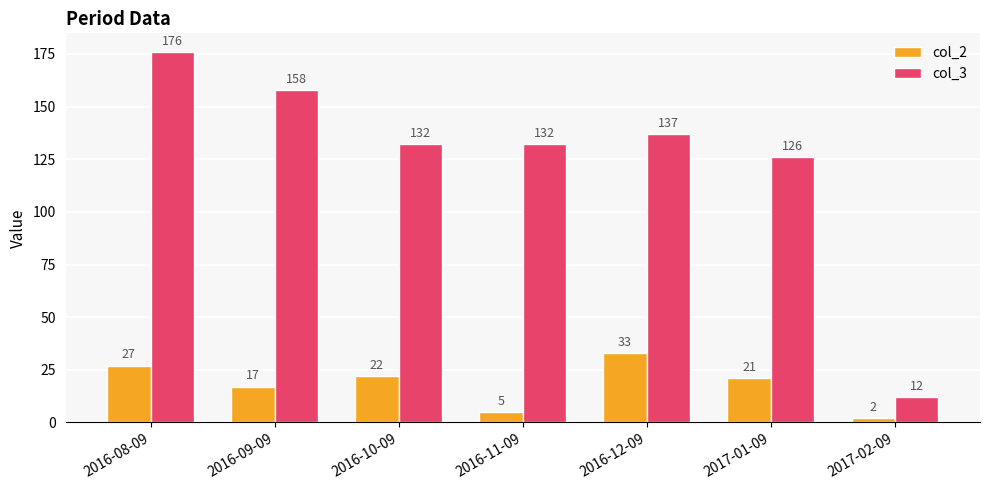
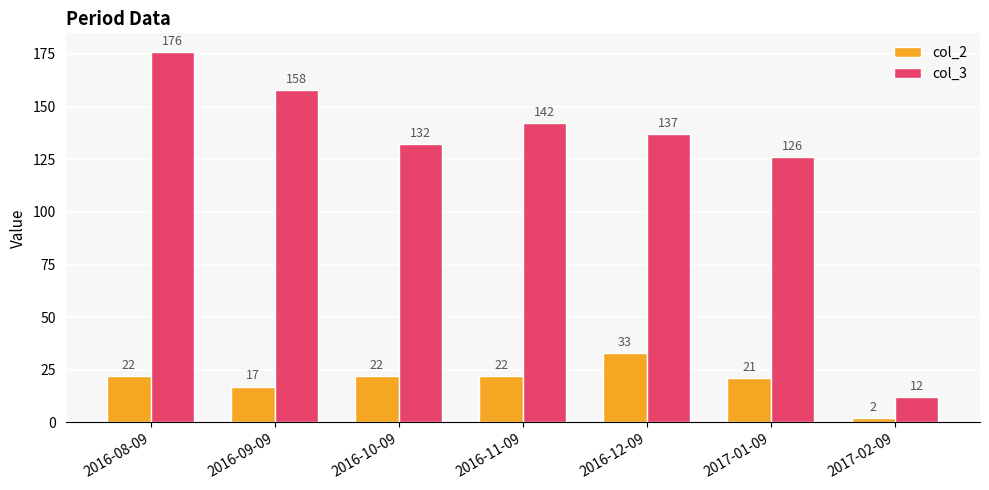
  {
    "col_2": {
-     "2016-08-09": 27,
+     "2016-08-09": 22,
      "2016-09-09": 17,
      "2016-10-09": 22,
-     "2016-11-09": 5,
+     "2016-11-09": 22,
      "2016-12-09": 33,
      "2017-01-09": 21,
      "2017-02-09": 2
    },
    "col_3": {
      "2016-08-09": 176,
      "2016-09-09": 158,
      "2016-10-09": 132,
-     "2016-11-09": 132,
+     "2016-11-09": 142,
      "2016-12-09": 137,
      "2017-01-09": 126,
      "2017-02-09": 12
    }
  }
